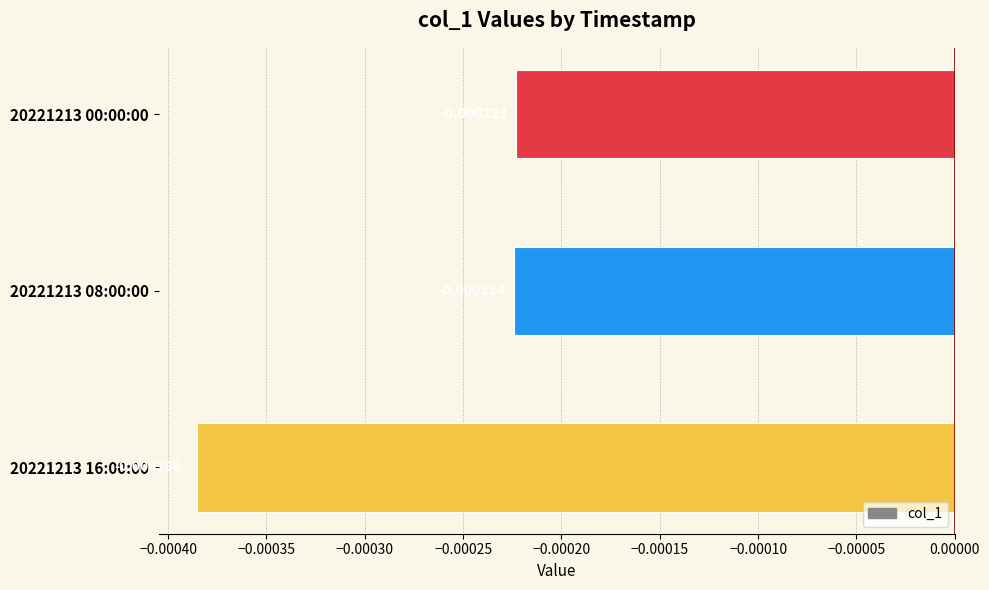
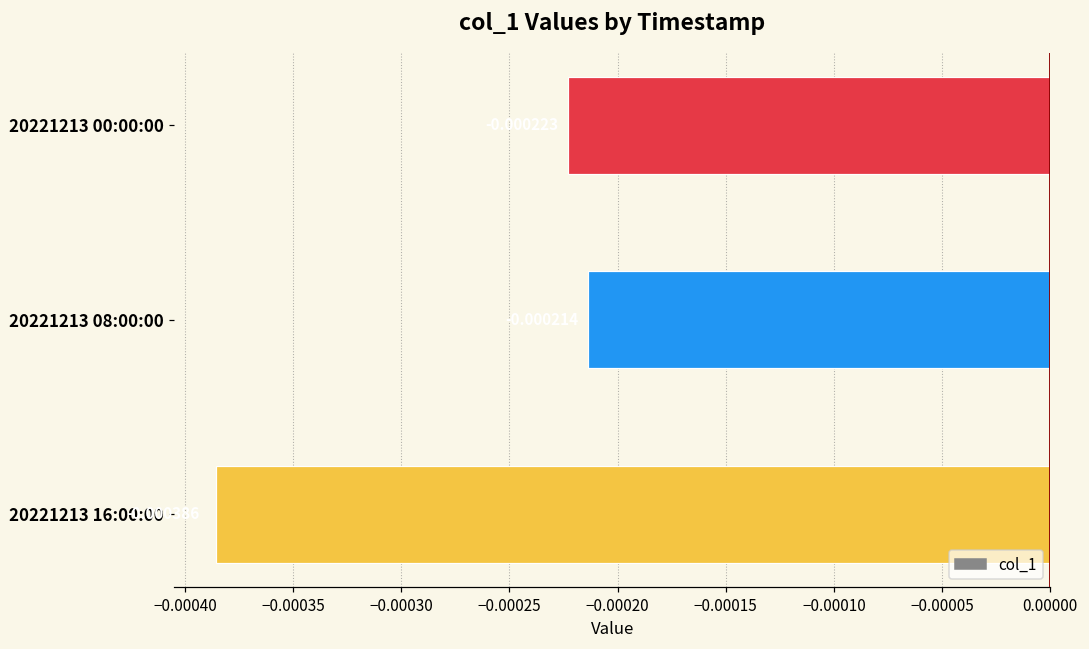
  {
    "20221213 00:00:00": -0.000223,
-   "20221213 08:00:00": -0.000224,
+   "20221213 08:00:00": -0.000214,
    "20221213 16:00:00": -0.000386
  }
